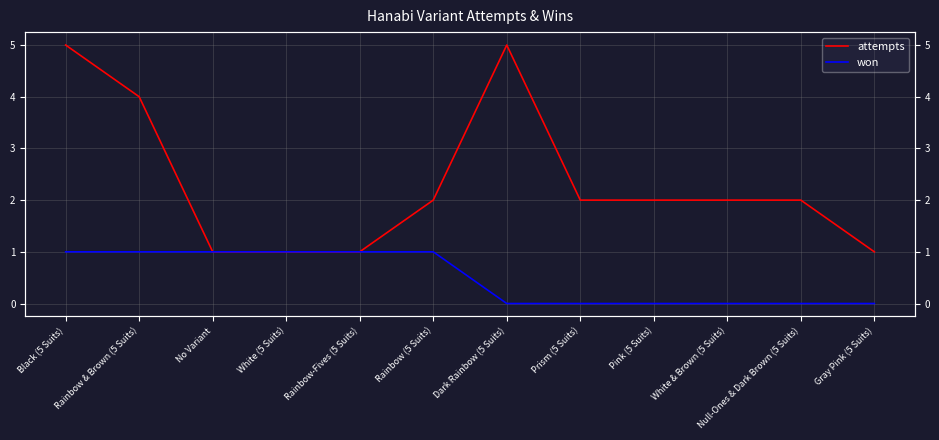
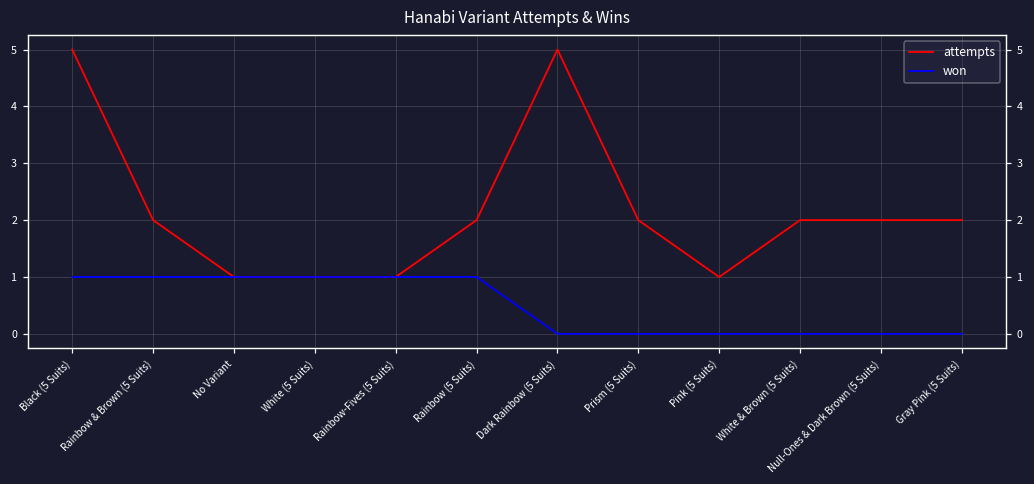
  {
    "attempts": {
      "Black (5 Suits)": 5,
-     "Rainbow & Brown (5 Suits)": 4,
+     "Rainbow & Brown (5 Suits)": 2,
      "Rainbow (5 Suits)": 2,
      "Dark Rainbow (5 Suits)": 5,
      "Prism (5 Suits)": 2,
-     "Pink (5 Suits)": 2,
+     "Pink (5 Suits)": 1,
      "White & Brown (5 Suits)": 2,
      "Null-Ones & Dark Brown (5 Suits)": 2,
-     "Gray Pink (5 Suits)": 1
+     "Gray Pink (5 Suits)": 2
    },
    "won": {
      "Black (5 Suits)": 1,
      "Rainbow & Brown (5 Suits)": 1,
      "Rainbow (5 Suits)": 1,
      "Dark Rainbow (5 Suits)": 0,
      "Prism (5 Suits)": 0,
      "Pink (5 Suits)": 0,
      "White & Brown (5 Suits)": 0,
      "Null-Ones & Dark Brown (5 Suits)": 0,
      "Gray Pink (5 Suits)": 0
    }
  }
